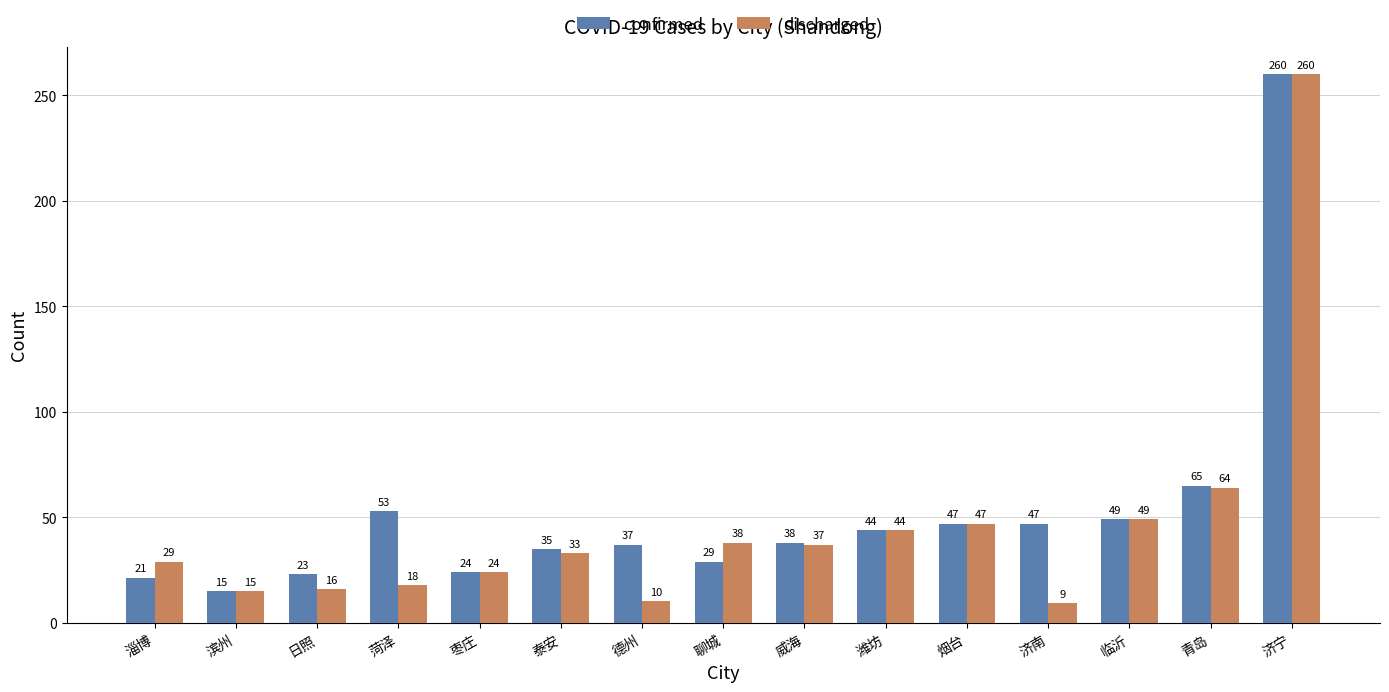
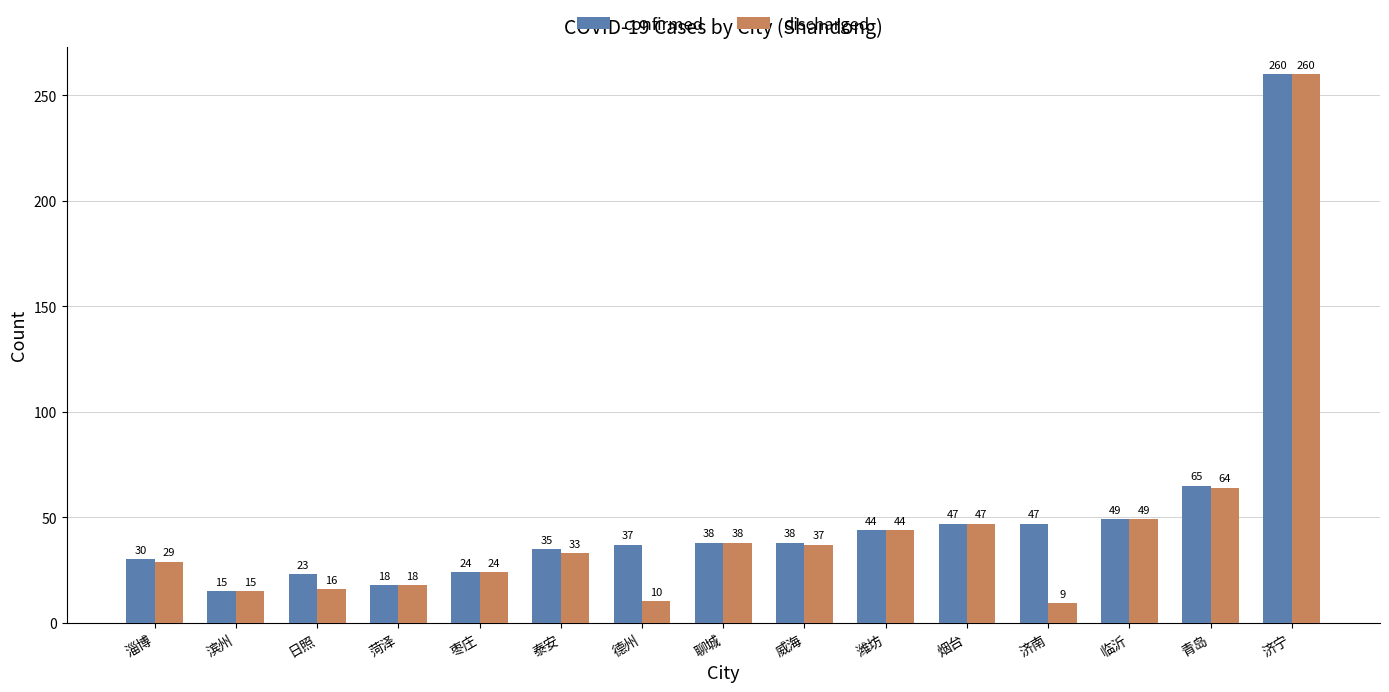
  {
    "confirmed": {
-     "淄博": 21,
+     "淄博": 30,
      "滨州": 15,
      "日照": 23,
-     "菏泽": 53,
+     "菏泽": 18,
      "枣庄": 24,
      "泰安": 35,
      "德州": 37,
-     "聊城": 29,
+     "聊城": 38,
      "威海": 38,
      "潍坊": 44,
      "烟台": 47,
      "济南": 47,
      "临沂": 49,
      "青岛": 65,
      "济宁": 260
    },
    "discharged": {
      "淄博": 29,
      "滨州": 15,
      "日照": 16,
      "菏泽": 18,
      "枣庄": 24,
      "泰安": 33,
      "德州": 10,
      "聊城": 38,
      "威海": 37,
      "潍坊": 44,
      "烟台": 47,
      "济南": 9,
      "临沂": 49,
      "青岛": 64,
      "济宁": 260
    }
  }
